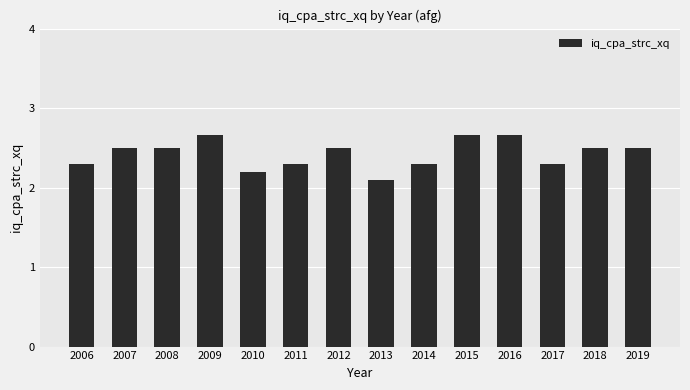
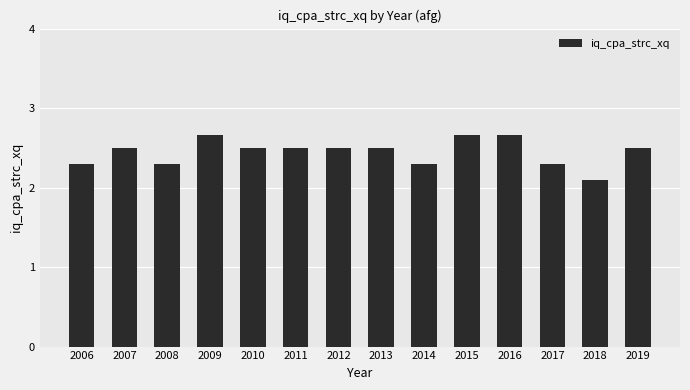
  {
    "2006": 2.3,
    "2007": 2.5,
-   "2008": 2.5,
+   "2008": 2.3,
    "2009": 2.7,
-   "2010": 2.2,
-   "2011": 2.3,
+   "2010": 2.5,
+   "2011": 2.5,
    "2012": 2.5,
-   "2013": 2.1,
+   "2013": 2.5,
    "2014": 2.3,
    "2015": 2.7,
    "2016": 2.7,
    "2017": 2.3,
-   "2018": 2.5,
+   "2018": 2.1,
    "2019": 2.5
  }
